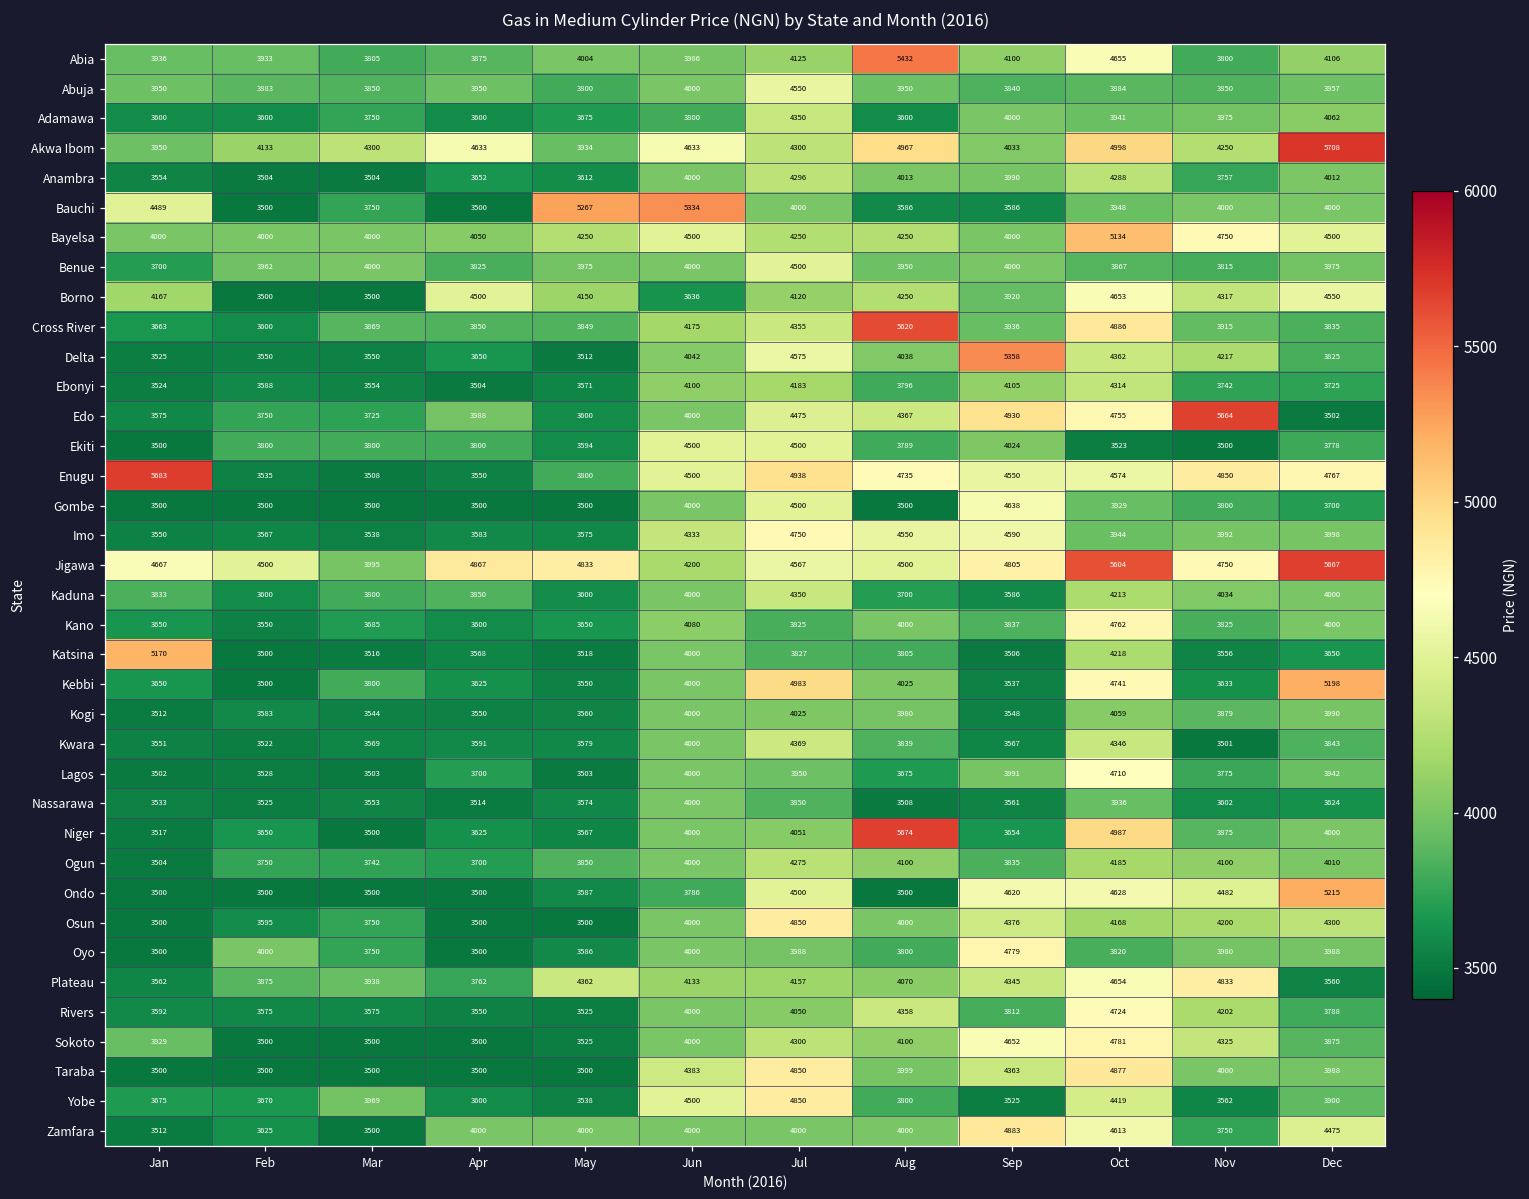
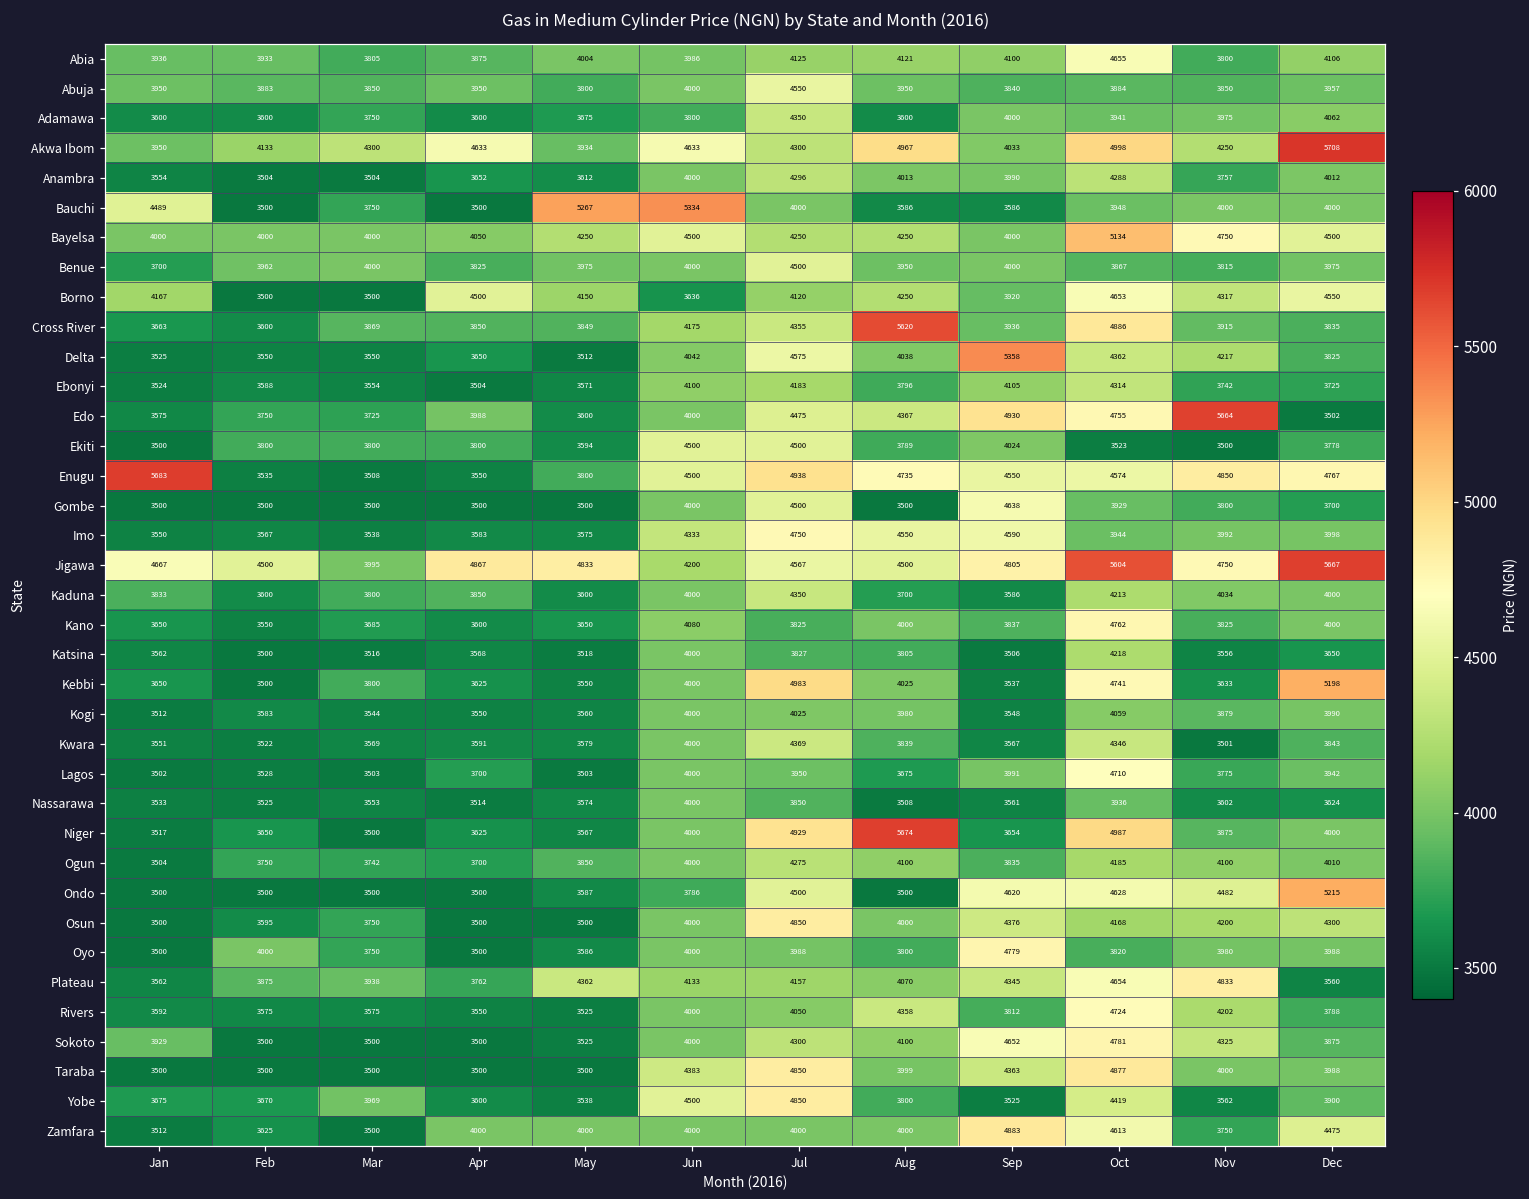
  {
    "Abia": {
      "Jan": 3936,
      "Feb": 3933,
      "Mar": 3805,
      "Apr": 3875,
      "May": 4004,
      "Jun": 3986,
      "Jul": 4125,
-     "Aug": 5432,
+     "Aug": 4121,
      "Sep": 4100,
      "Oct": 4655,
      "Nov": 3800,
      "Dec": 4106
    },
    "Katsina": {
-     "Jan": 5170,
+     "Jan": 3562,
      "Feb": 3500,
      "Mar": 3516,
      "Apr": 3568,
      "May": 3518,
      "Jun": 4000,
      "Jul": 3827,
      "Aug": 3805,
      "Sep": 3506,
      "Oct": 4218,
      "Nov": 3556,
      "Dec": 3650
    },
    "Niger": {
      "Jan": 3517,
      "Feb": 3650,
      "Mar": 3500,
      "Apr": 3625,
      "May": 3567,
      "Jun": 4000,
-     "Jul": 4051,
+     "Jul": 4929,
      "Aug": 5674,
      "Sep": 3654,
      "Oct": 4987,
      "Nov": 3875,
      "Dec": 4000
    }
  }
